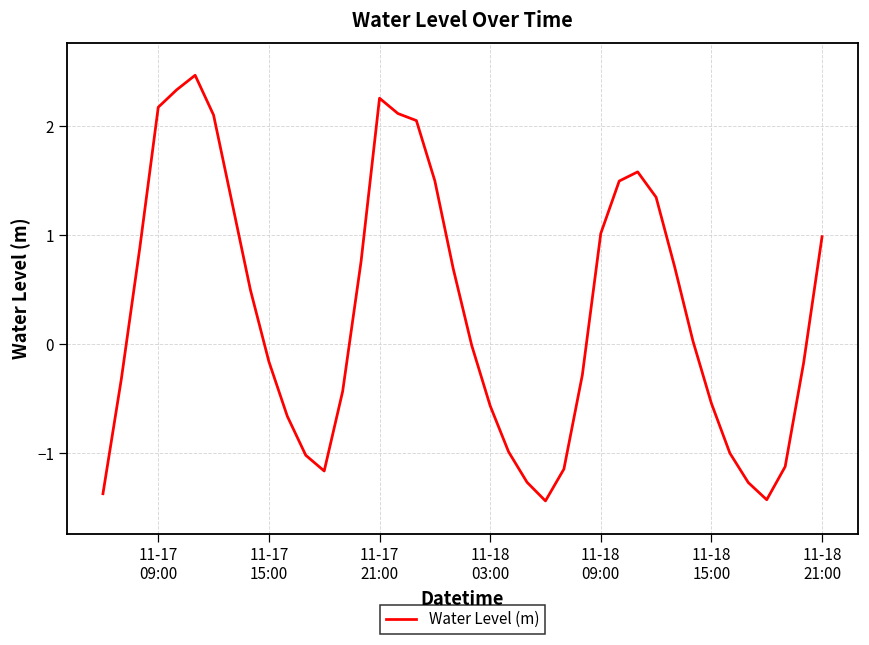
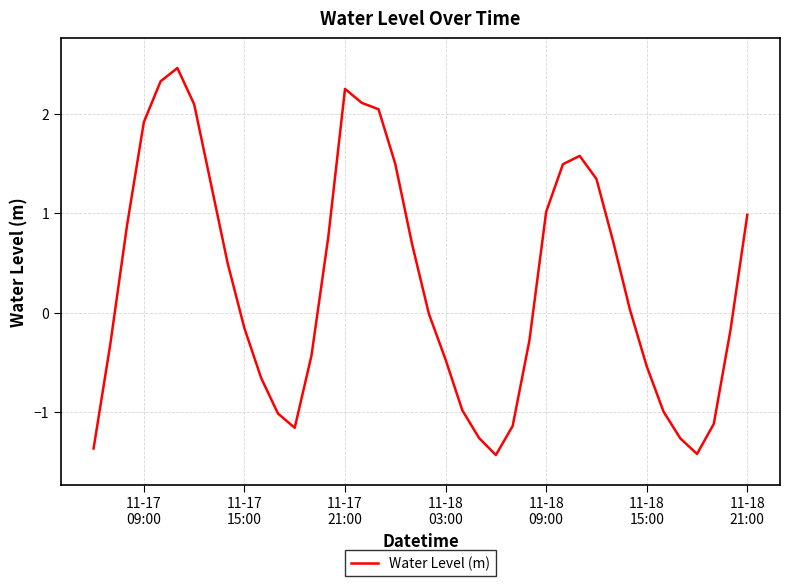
  {
-   "11-17 09:00": 2.2,
+   "11-17 09:00": 1.9,
    "11-17 15:00": -0.2,
    "11-17 21:00": 2.3,
-   "11-18 03:00": -0.6,
+   "11-18 03:00": -0.5,
    "11-18 09:00": 1.0,
    "11-18 15:00": -0.5,
    "11-18 21:00": 1.0
  }
